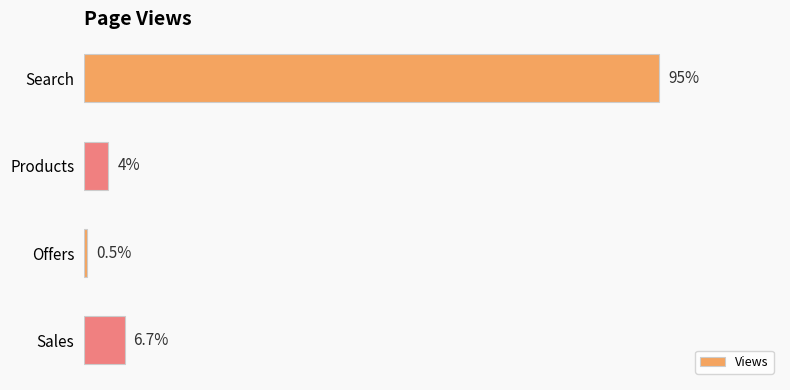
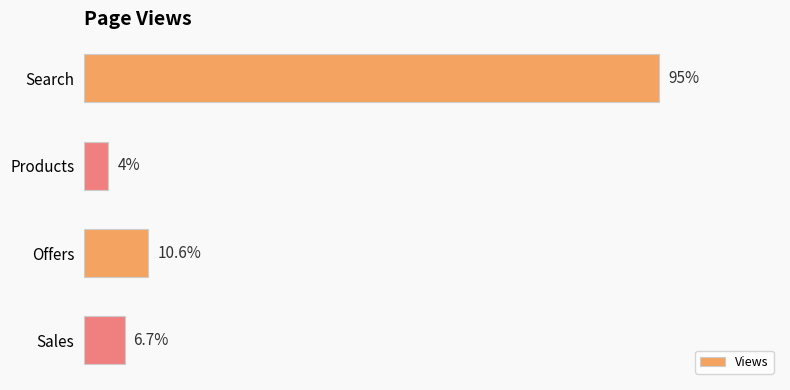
  {
    "Search": "95%",
    "Products": "4%",
-   "Offers": "0.5%",
+   "Offers": "10.6%",
    "Sales": "6.7%"
  }
